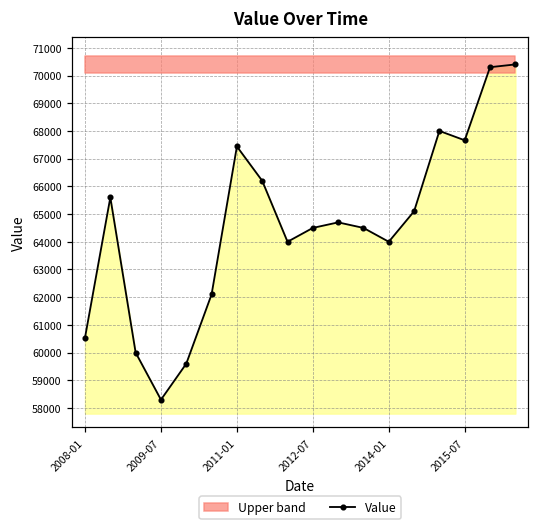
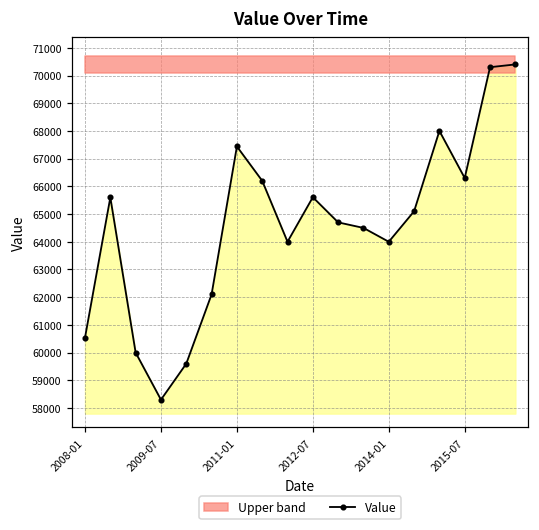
  {
    "Value": {
      "2008-01": 60500,
      "2009-07": 58300,
      "2011-01": 67400,
-     "2012-07": 64500,
+     "2012-07": 65600,
      "2014-01": 64000,
-     "2015-07": 67700
+     "2015-07": 66300
    },
    "Upper band": {
      "2008-01": 70700,
      "2009-07": 70700,
      "2011-01": 70700,
      "2012-07": 70700,
      "2014-01": 70700,
      "2015-07": 70700
    }
  }
